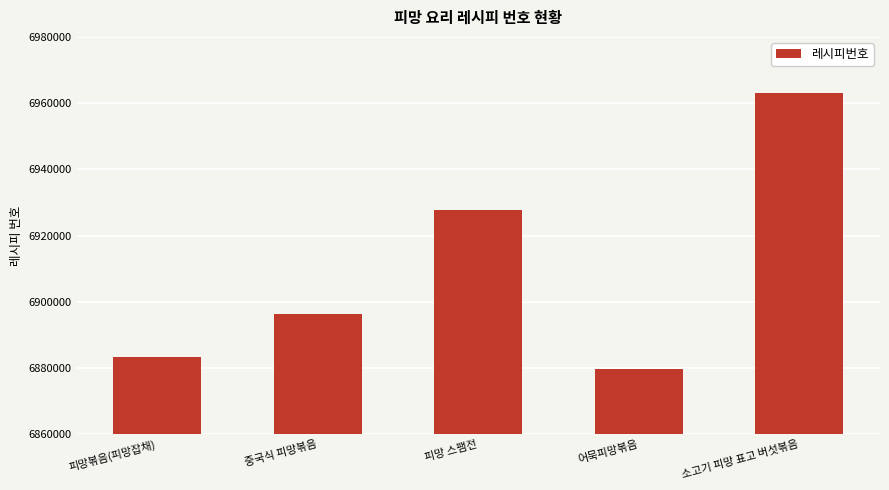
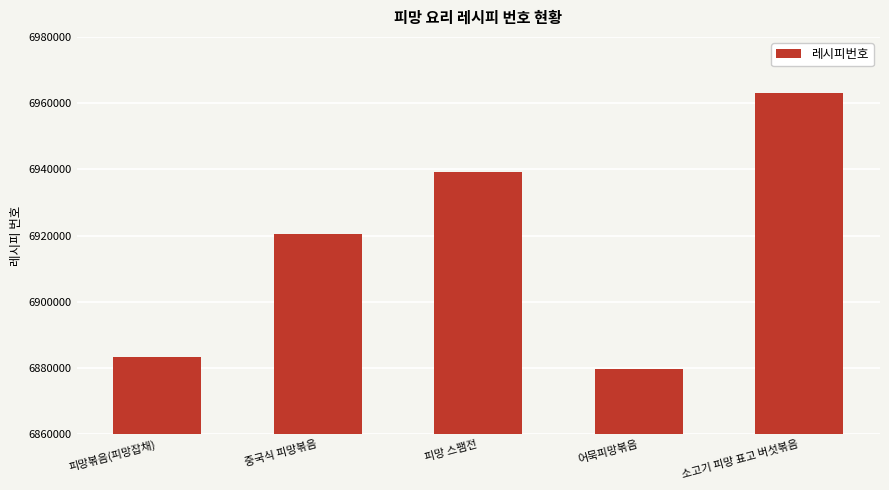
  {
    "피망볶음(피망잡채)": 6883000,
-   "중국식 피망볶음": 6896000,
-   "피망 스팸전": 6928000,
+   "중국식 피망볶음": 6920000,
+   "피망 스팸전": 6939000,
    "어묵피망볶음": 6880000,
    "소고기 피망 표고 버섯볶음": 6963000
  }
